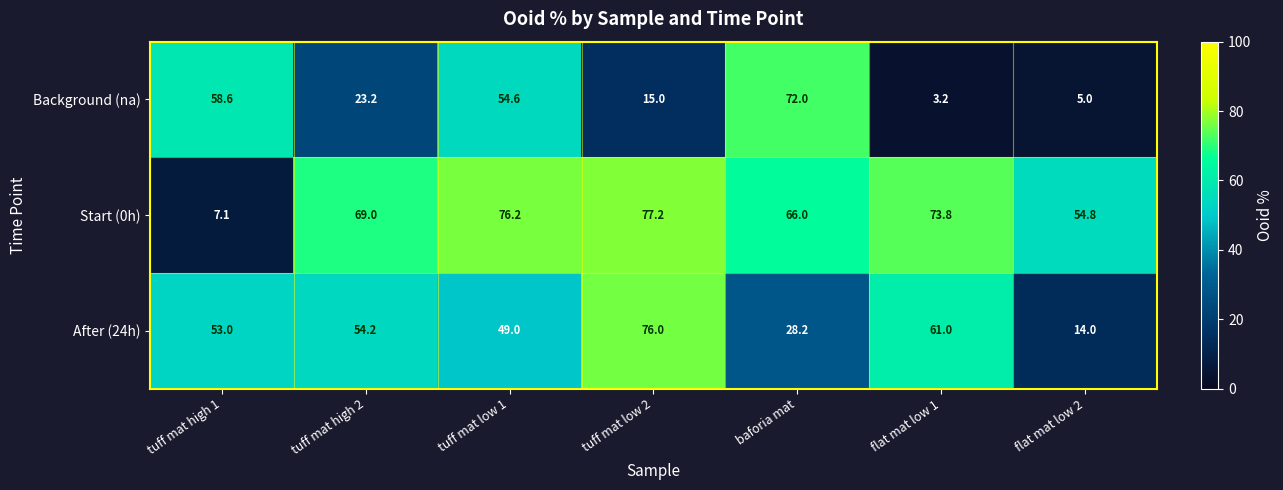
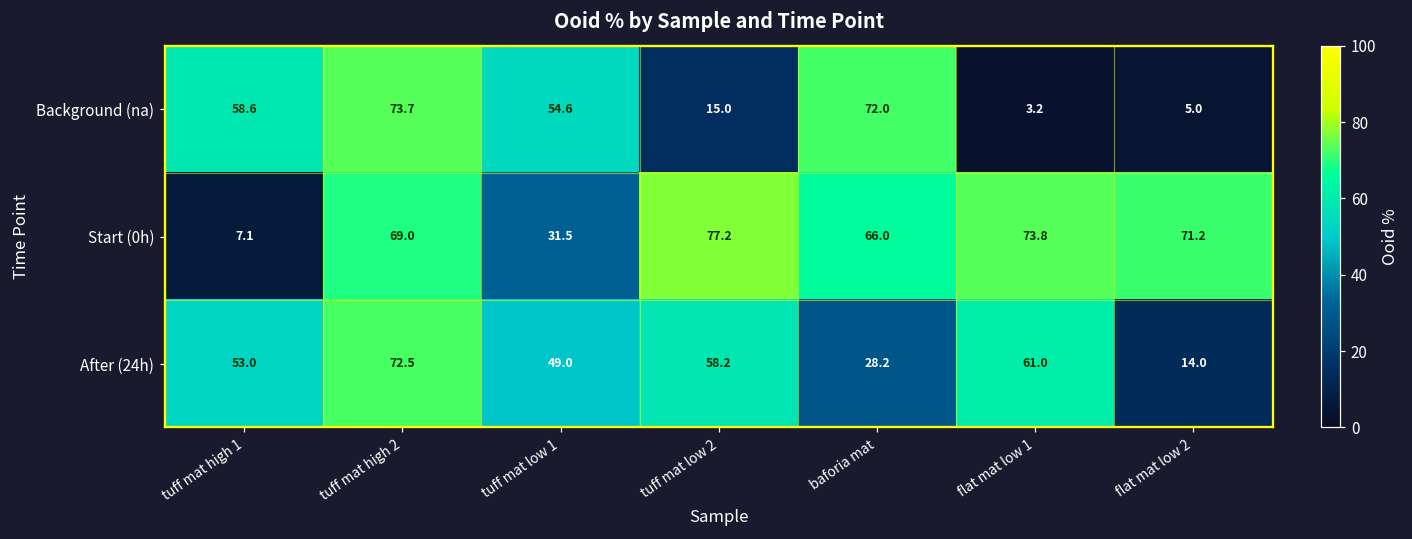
  {
    "Background (na)": {
      "tuff mat high 1": 58.6,
-     "tuff mat high 2": 23.2,
+     "tuff mat high 2": 73.7,
      "tuff mat low 1": 54.6,
      "tuff mat low 2": 15.0,
      "baforia mat": 72.0,
      "flat mat low 1": 3.2,
      "flat mat low 2": 5.0
    },
    "Start (0h)": {
      "tuff mat high 1": 7.1,
      "tuff mat high 2": 69.0,
-     "tuff mat low 1": 76.2,
+     "tuff mat low 1": 31.5,
      "tuff mat low 2": 77.2,
      "baforia mat": 66.0,
      "flat mat low 1": 73.8,
-     "flat mat low 2": 54.8
+     "flat mat low 2": 71.2
    },
    "After (24h)": {
      "tuff mat high 1": 53.0,
-     "tuff mat high 2": 54.2,
+     "tuff mat high 2": 72.5,
      "tuff mat low 1": 49.0,
-     "tuff mat low 2": 76.0,
+     "tuff mat low 2": 58.2,
      "baforia mat": 28.2,
      "flat mat low 1": 61.0,
      "flat mat low 2": 14.0
    }
  }
